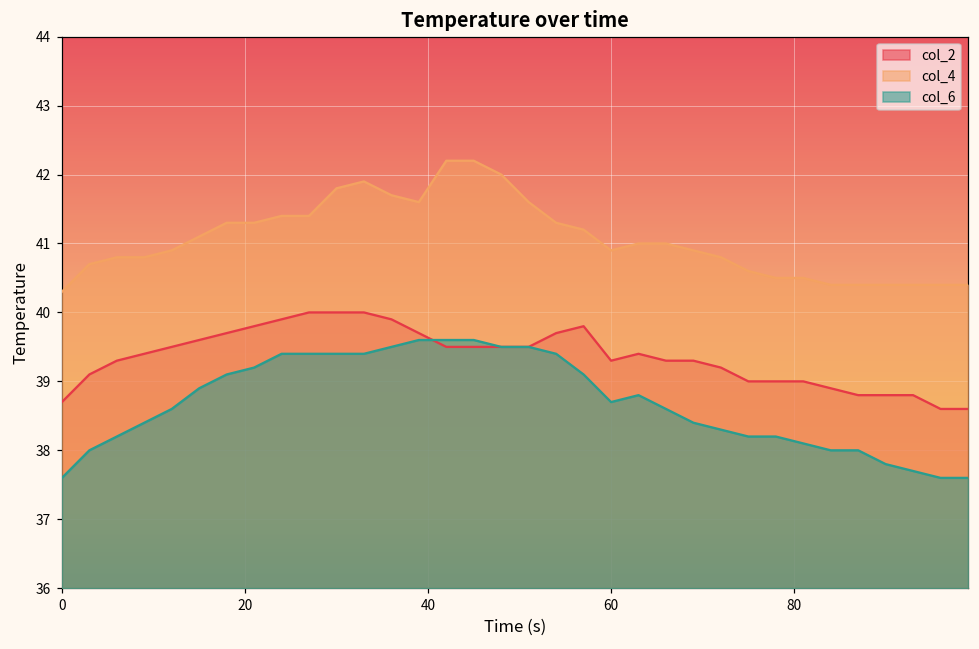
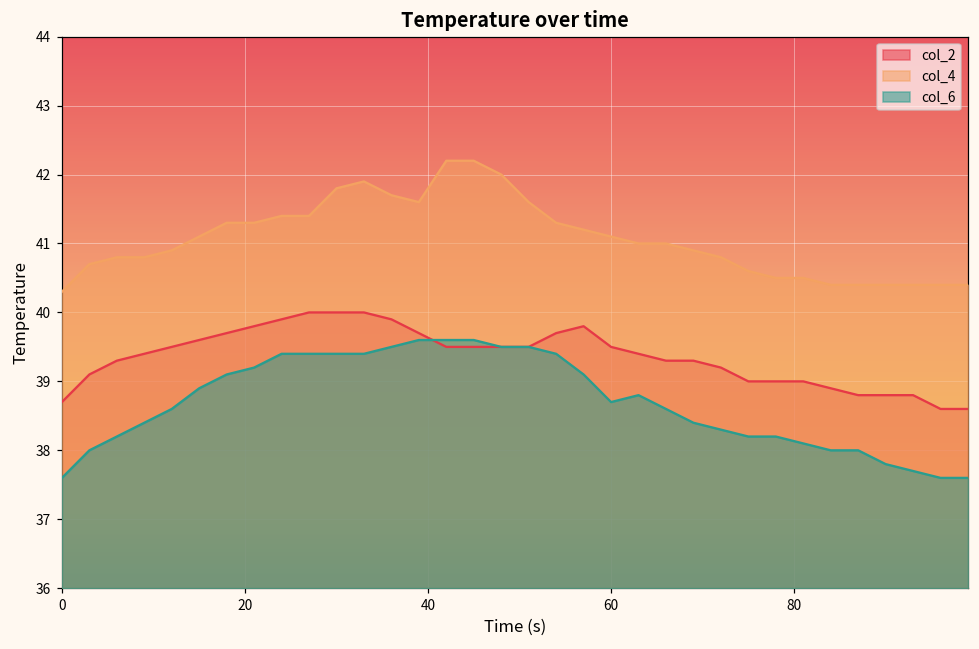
  {
    "col_2": {
      "0": 38.7,
-     "60": 39.3
+     "60": 39.5
    },
    "col_4": {
      "0": 40.3,
-     "60": 40.9
+     "60": 41.1
    },
    "col_6": {
      "0": 37.6,
      "60": 38.7
    }
  }
